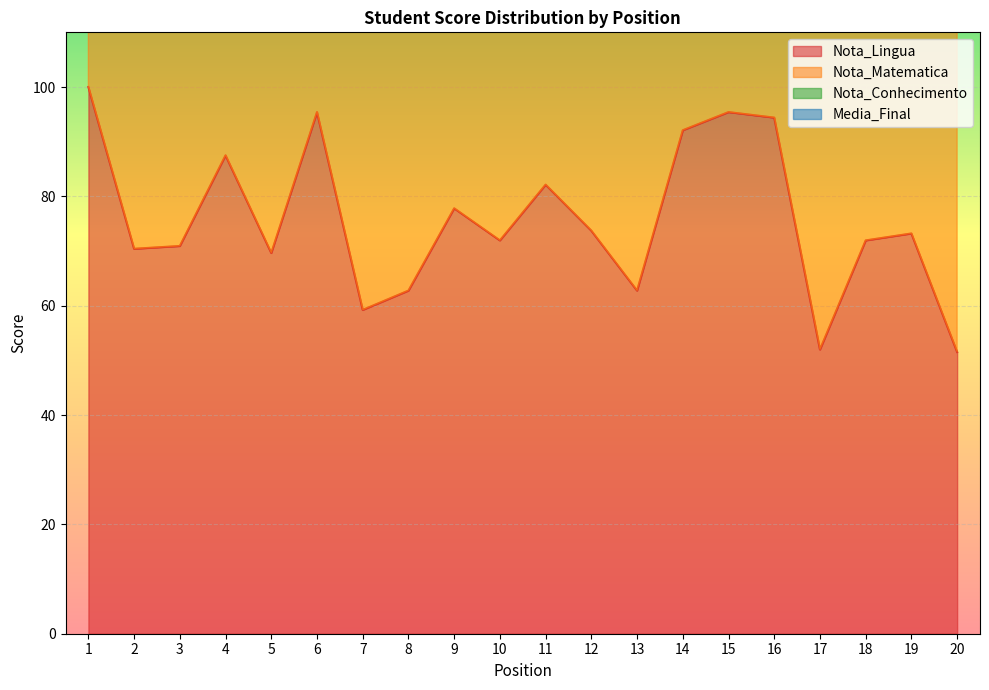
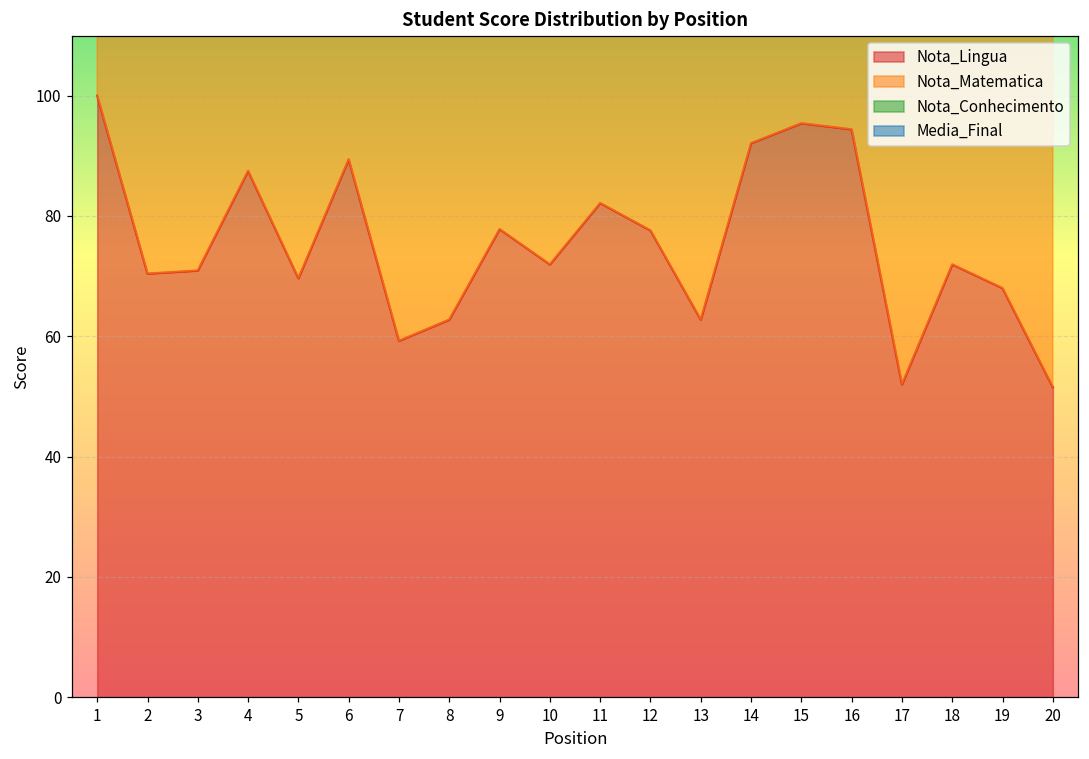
  {
    "Nota_Lingua": {
      "1": 100,
      "2": 70,
      "3": 71,
      "4": 88,
      "5": 70,
-     "6": 95,
+     "6": 89,
      "7": 59,
      "8": 63,
      "9": 78,
      "10": 72,
      "11": 82,
-     "12": 74,
+     "12": 78,
      "13": 63,
      "14": 92,
      "15": 95,
      "16": 94,
      "17": 52,
      "18": 72,
-     "19": 73,
+     "19": 68,
      "20": 52
    }
  }
